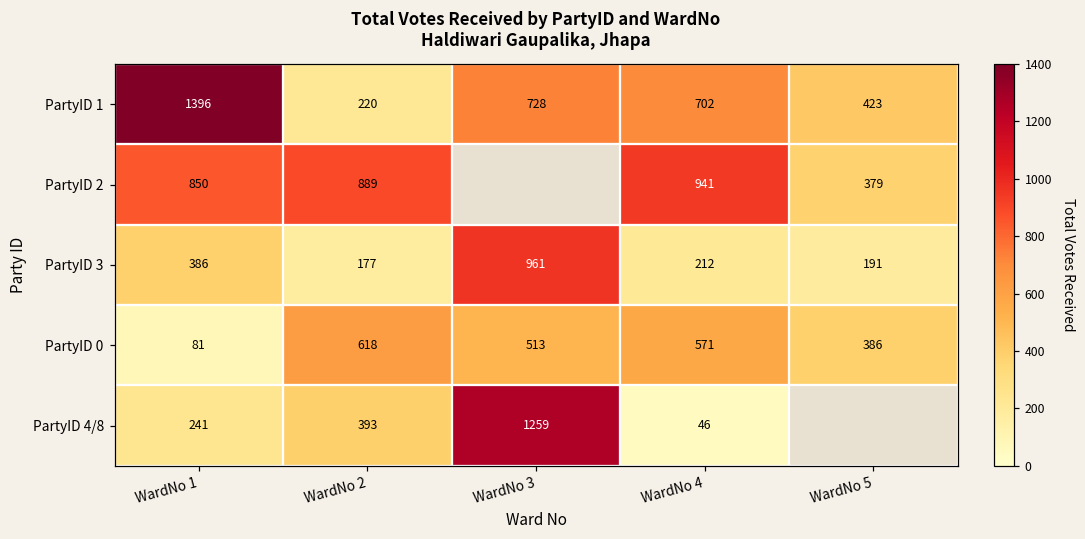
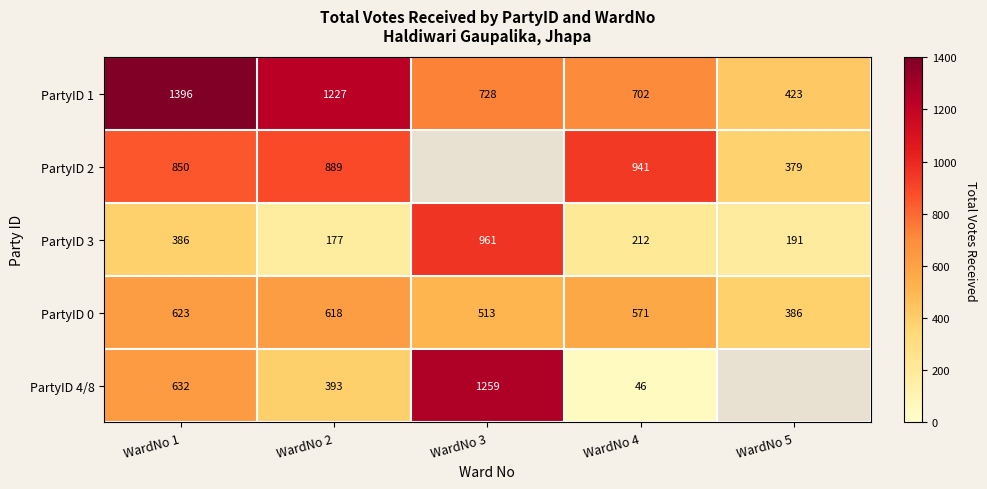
  {
    "PartyID 1": {
      "WardNo 1": 1396,
-     "WardNo 2": 220,
+     "WardNo 2": 1227,
      "WardNo 3": 728,
      "WardNo 4": 702,
      "WardNo 5": 423
    },
    "PartyID 2": {
      "WardNo 1": 850,
      "WardNo 2": 889,
      "WardNo 4": 941,
      "WardNo 5": 379
    },
    "PartyID 3": {
      "WardNo 1": 386,
      "WardNo 2": 177,
      "WardNo 3": 961,
      "WardNo 4": 212,
      "WardNo 5": 191
    },
    "PartyID 0": {
-     "WardNo 1": 81,
+     "WardNo 1": 623,
      "WardNo 2": 618,
      "WardNo 3": 513,
      "WardNo 4": 571,
      "WardNo 5": 386
    },
    "PartyID 4/8": {
-     "WardNo 1": 241,
+     "WardNo 1": 632,
      "WardNo 2": 393,
      "WardNo 3": 1259,
      "WardNo 4": 46
    }
  }
